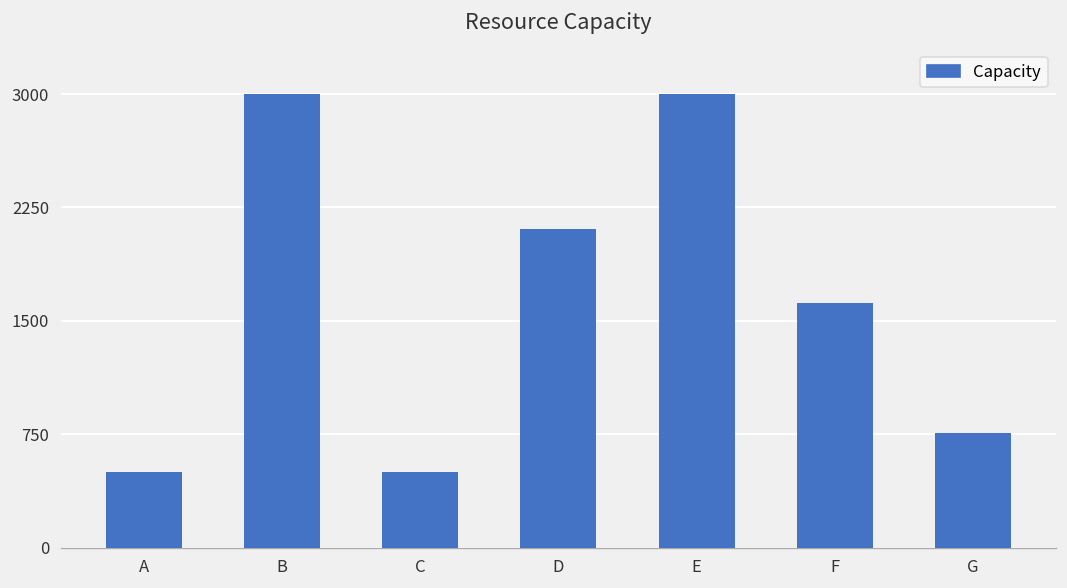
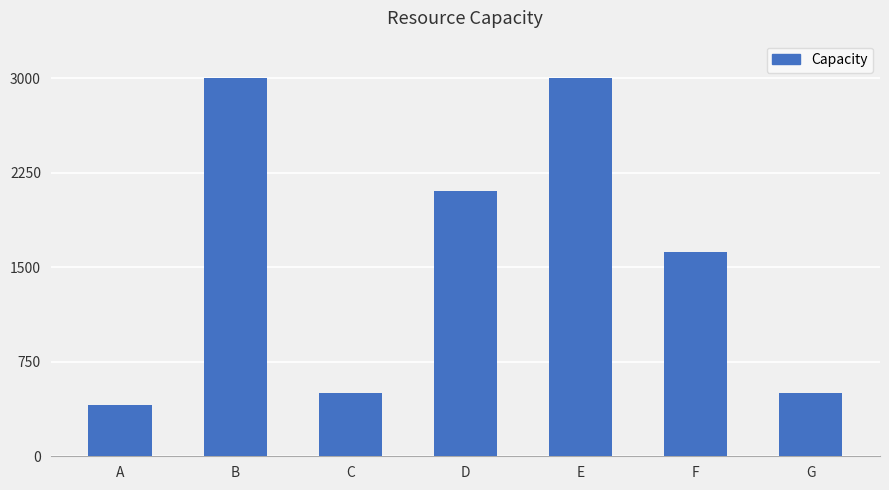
  {
-   "A": 500,
+   "A": 410,
    "B": 3000,
    "C": 500,
    "D": 2110,
    "E": 3000,
    "F": 1620,
-   "G": 760
+   "G": 500
  }
